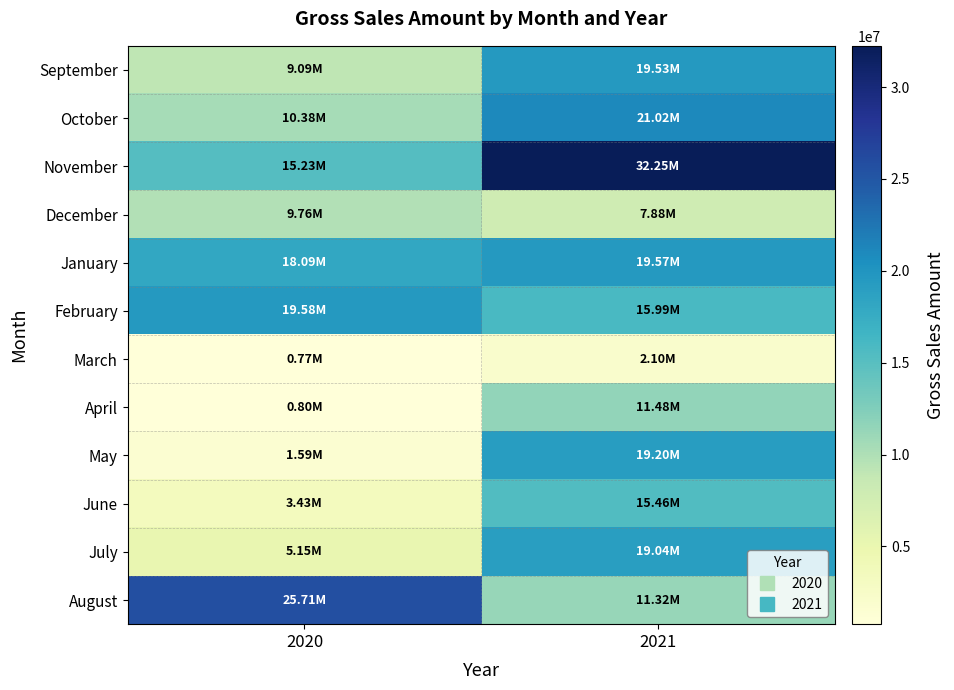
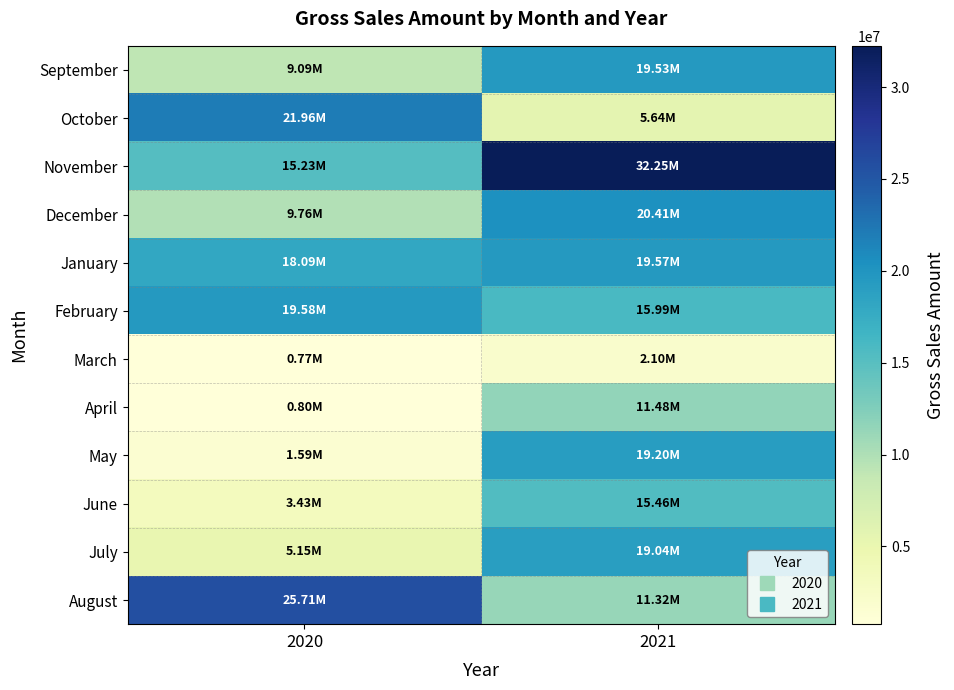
  {
    "September": {
      "2020": "9.09M",
      "2021": "19.53M"
    },
    "October": {
-     "2020": "10.38M",
-     "2021": "21.02M"
+     "2020": "21.96M",
+     "2021": "5.64M"
    },
    "November": {
      "2020": "15.23M",
      "2021": "32.25M"
    },
    "December": {
      "2020": "9.76M",
-     "2021": "7.88M"
+     "2021": "20.41M"
    },
    "January": {
      "2020": "18.09M",
      "2021": "19.57M"
    },
    "February": {
      "2020": "19.58M",
      "2021": "15.99M"
    },
    "March": {
      "2020": "0.77M",
      "2021": "2.10M"
    },
    "April": {
      "2020": "0.80M",
      "2021": "11.48M"
    },
    "May": {
      "2020": "1.59M",
      "2021": "19.20M"
    },
    "June": {
      "2020": "3.43M",
      "2021": "15.46M"
    },
    "July": {
      "2020": "5.15M",
      "2021": "19.04M"
    },
    "August": {
      "2020": "25.71M",
      "2021": "11.32M"
    }
  }
